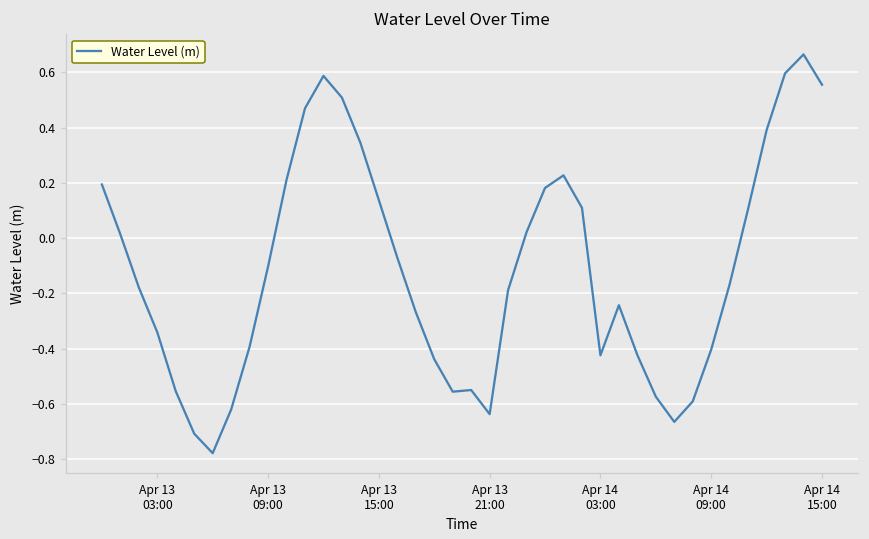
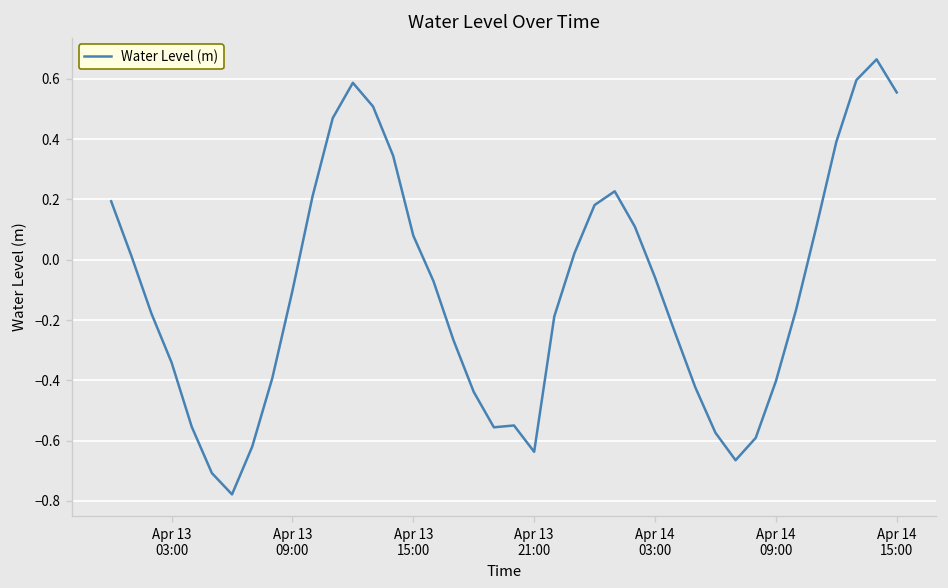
  {
    "Apr 13 03:00": -0.34,
    "Apr 13 09:00": -0.10,
-   "Apr 13 15:00": 0.14,
+   "Apr 13 15:00": 0.08,
    "Apr 13 21:00": -0.64,
-   "Apr 14 03:00": -0.42,
+   "Apr 14 03:00": -0.06,
    "Apr 14 09:00": -0.40,
    "Apr 14 15:00": 0.55
  }
